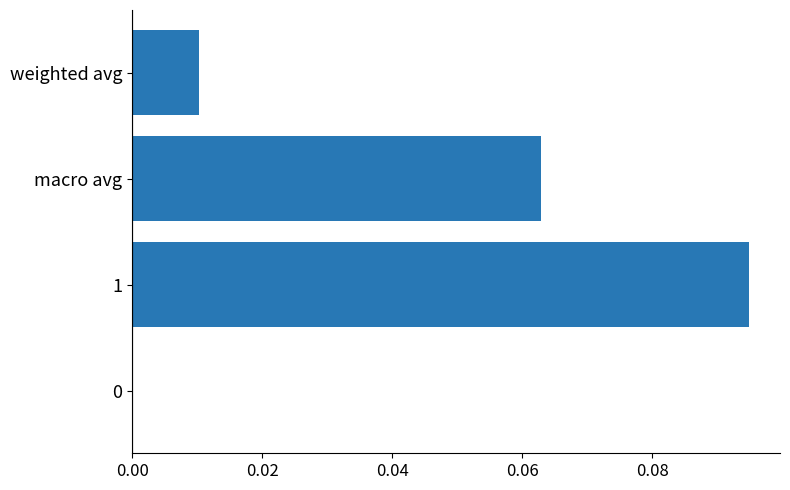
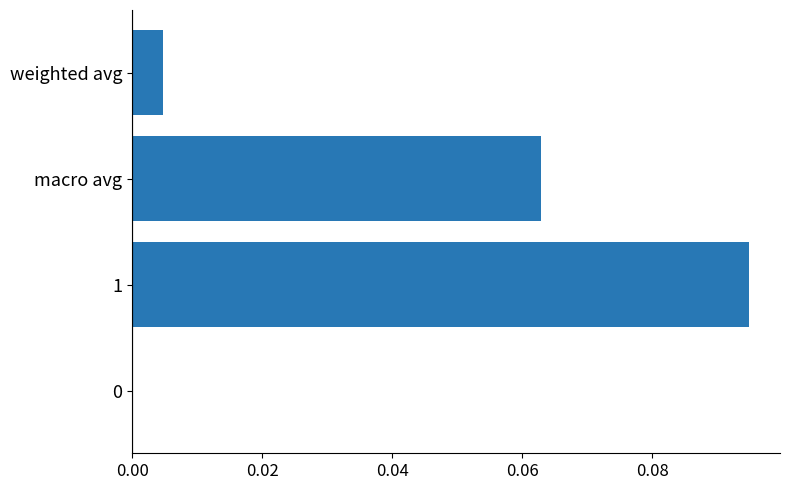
  {
-   "weighted avg": 0.010,
+   "weighted avg": 0.005,
    "macro avg": 0.063,
    "1": 0.095,
    "0": 0.000
  }
